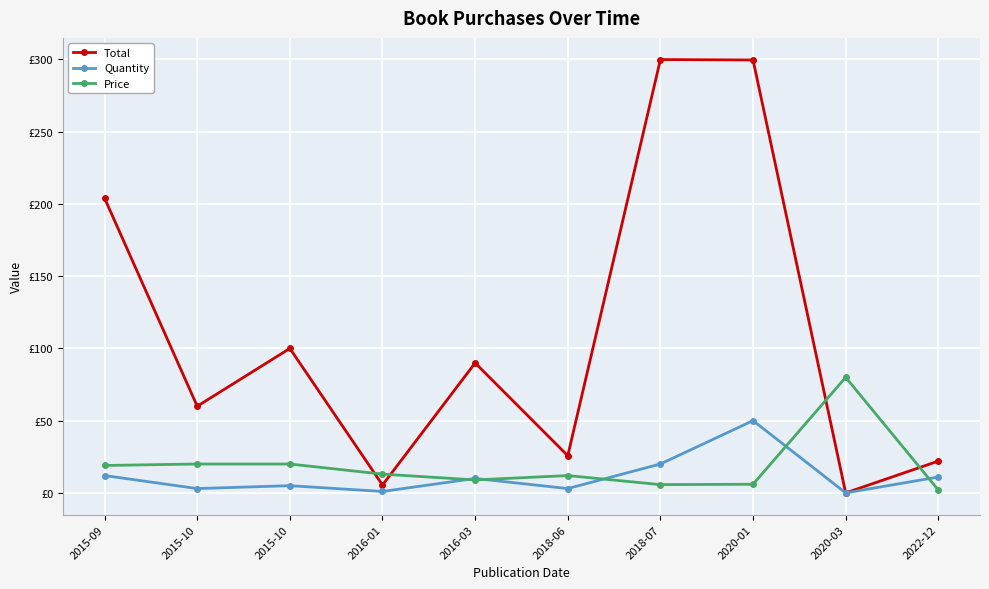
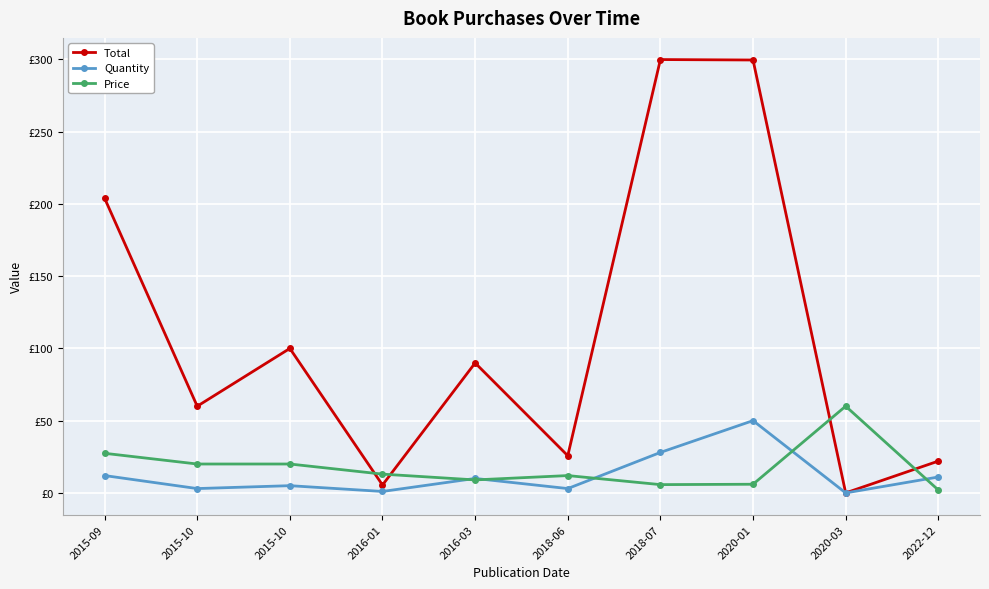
  {
    "Total": {
      "2015-09": "£204",
      "2016-01": "£5",
      "2016-03": "£90",
      "2018-06": "£26",
      "2018-07": "£300",
      "2020-01": "£300",
      "2022-12": "£22"
    },
    "Quantity": {
      "2015-09": "£12",
      "2016-01": "£1",
      "2018-06": "£3",
-     "2018-07": "£20",
+     "2018-07": "£28",
      "2020-01": "£50",
      "2022-12": "£11"
    },
    "Price": {
-     "2015-09": "£19",
+     "2015-09": "£27",
      "2016-01": "£13",
      "2018-06": "£12",
      "2018-07": "£6",
      "2020-01": "£6",
-     "2020-03": "£80",
+     "2020-03": "£60",
      "2022-12": "£2"
    }
  }
